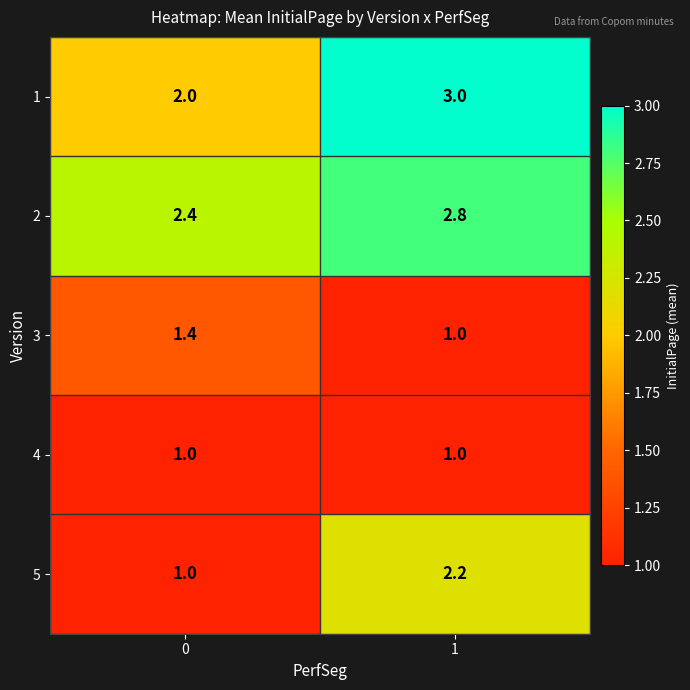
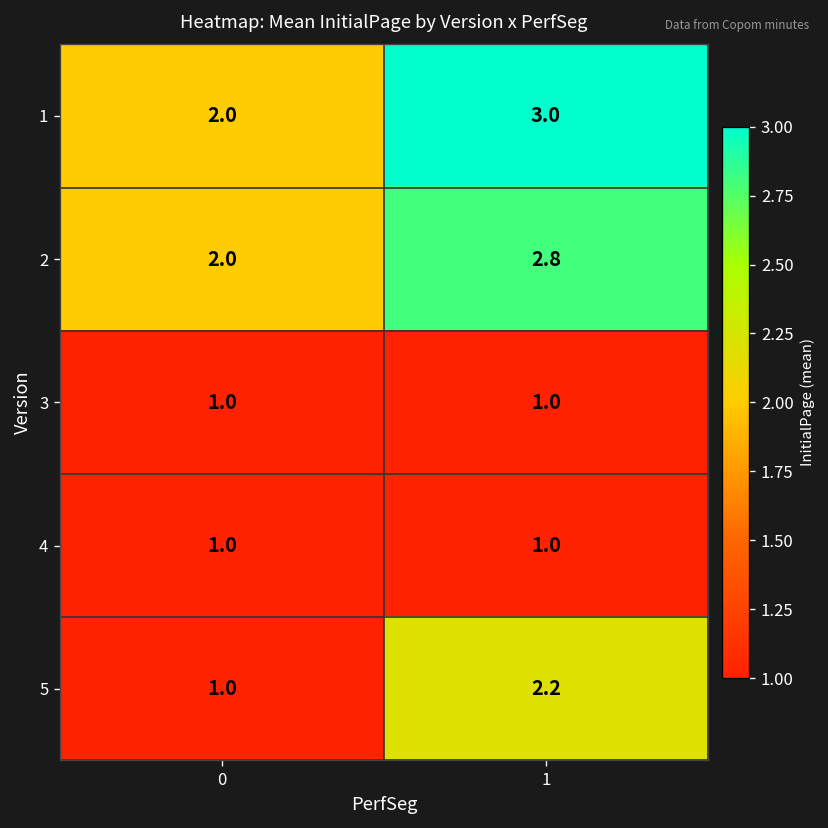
  {
    "1": {
      "0": 2.0,
      "1": 3.0
    },
    "2": {
-     "0": 2.4,
+     "0": 2.0,
      "1": 2.8
    },
    "3": {
-     "0": 1.4,
+     "0": 1.0,
      "1": 1.0
    },
    "4": {
      "0": 1.0,
      "1": 1.0
    },
    "5": {
      "0": 1.0,
      "1": 2.2
    }
  }
